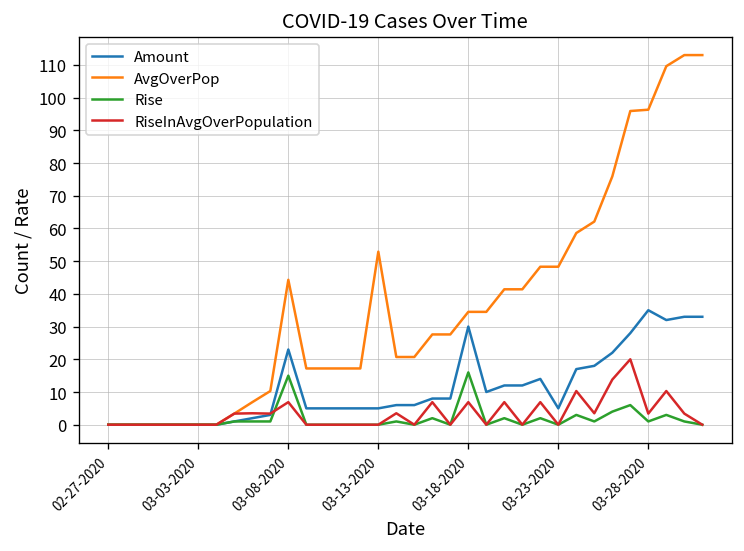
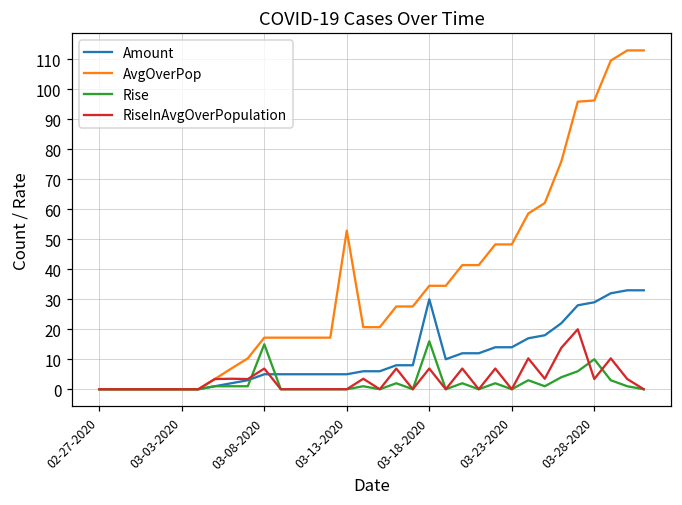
  {
    "Amount": {
-     "03-08-2020": 23,
+     "03-08-2020": 5,
      "03-13-2020": 5,
      "03-18-2020": 30,
-     "03-23-2020": 5,
-     "03-28-2020": 35
+     "03-23-2020": 14,
+     "03-28-2020": 29
    },
    "AvgOverPop": {
-     "03-08-2020": 44,
+     "03-08-2020": 17,
      "03-13-2020": 53,
      "03-18-2020": 35,
      "03-23-2020": 48,
      "03-28-2020": 96
    },
    "Rise": {
      "03-08-2020": 15,
      "03-18-2020": 16,
-     "03-28-2020": 1
+     "03-28-2020": 10
    },
    "RiseInAvgOverPopulation": {
      "03-08-2020": 7,
      "03-18-2020": 7,
      "03-28-2020": 3
    }
  }
